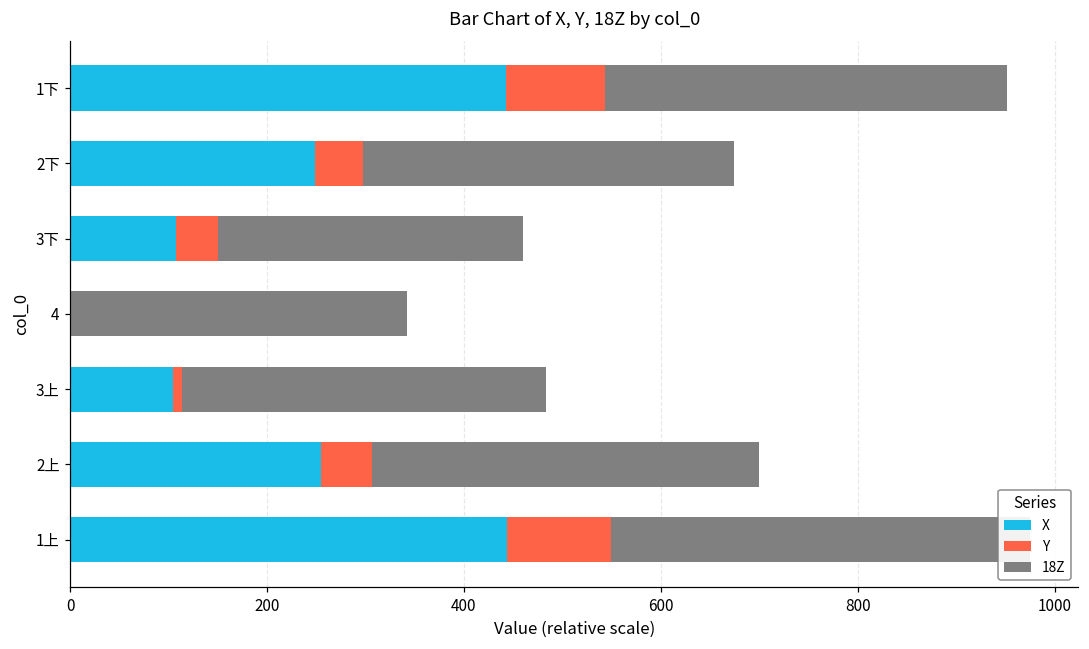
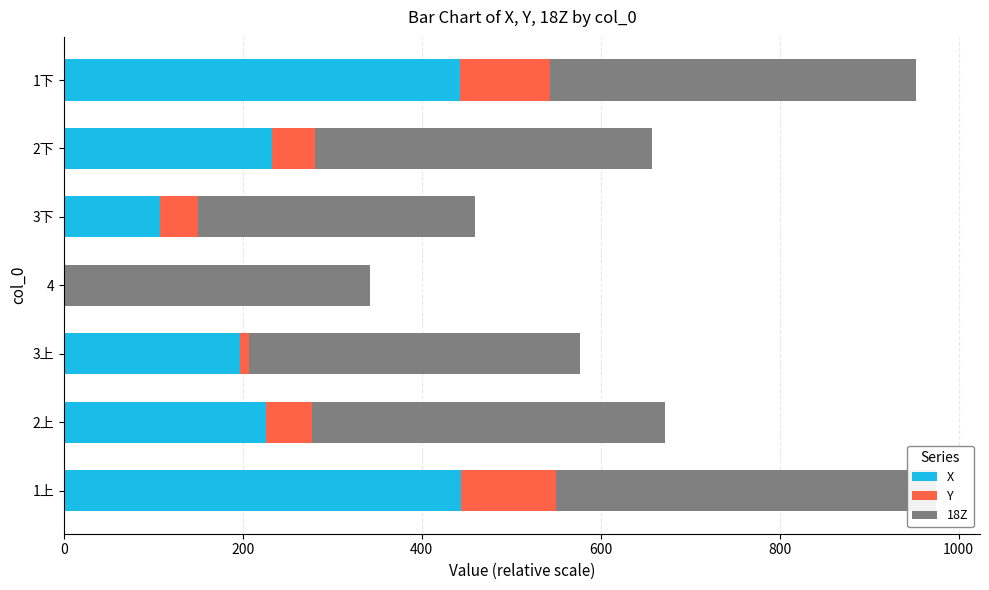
  {
    "X": {
      "1下": 440,
-     "2下": 250,
+     "2下": 230,
      "3下": 110,
      "4": 0,
-     "3上": 100,
-     "2上": 250,
+     "3上": 200,
+     "2上": 230,
      "1上": 440
    },
    "Y": {
      "1下": 100,
      "2下": 50,
      "3下": 40,
      "4": 0,
      "3上": 10,
      "2上": 50,
      "1上": 110
    },
    "18Z": {
      "1下": 410,
      "2下": 380,
      "3下": 310,
      "4": 340,
      "3上": 370,
      "2上": 390
    }
  }
